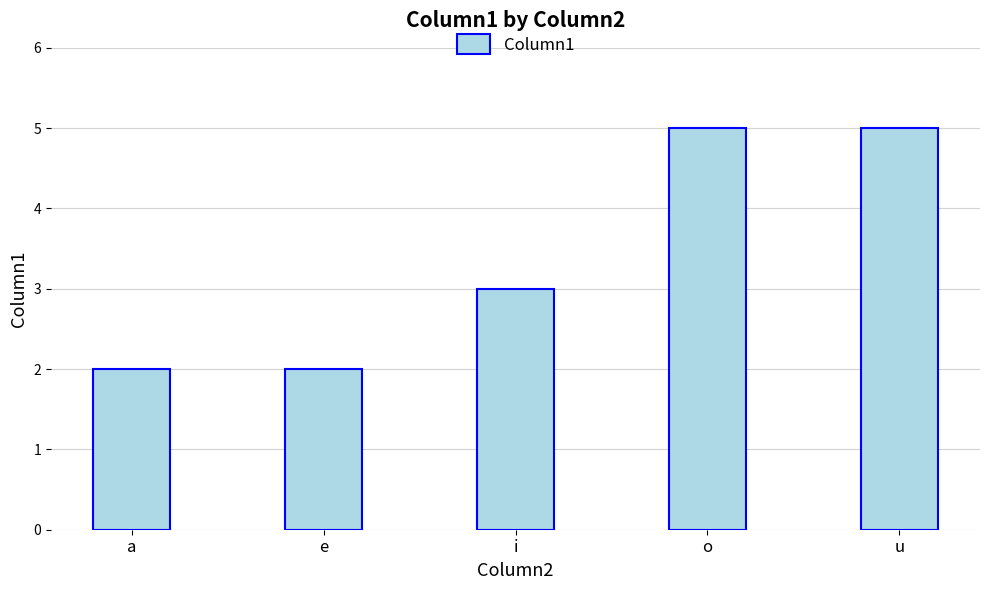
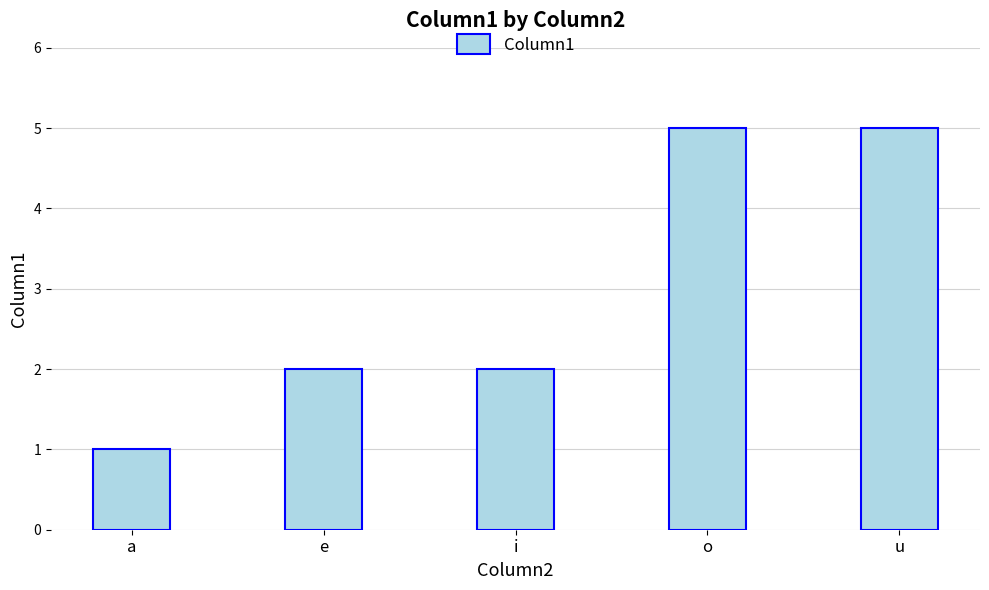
  {
-   "a": 2,
+   "a": 1,
    "e": 2,
-   "i": 3,
+   "i": 2,
    "o": 5,
    "u": 5
  }
